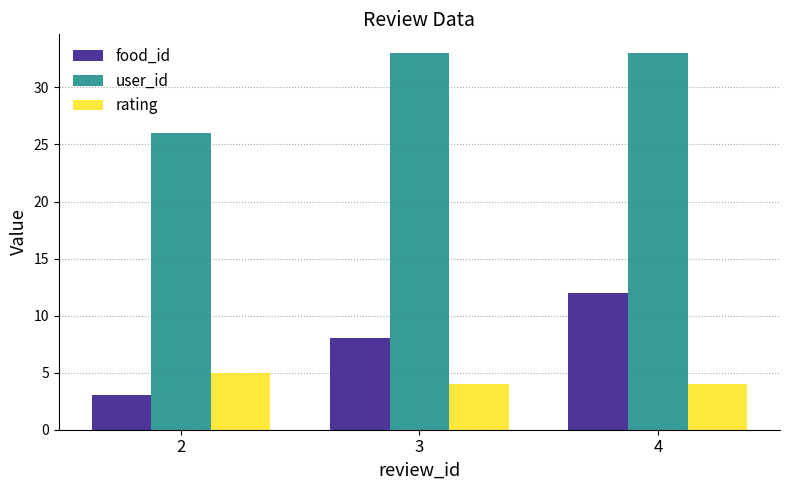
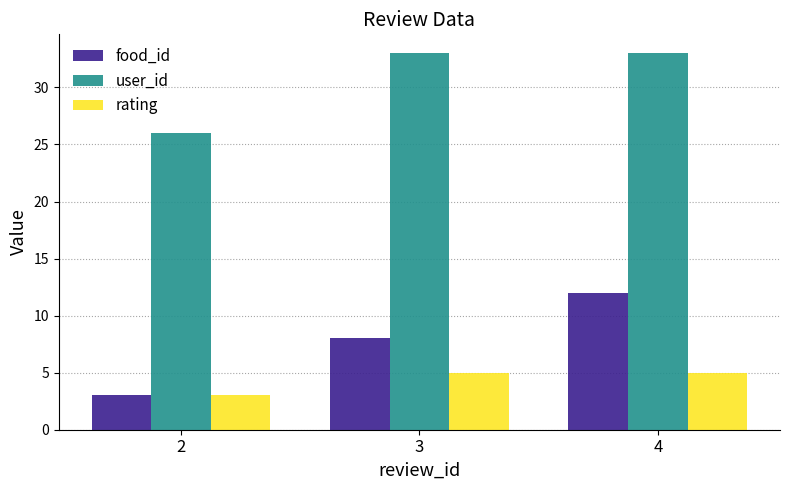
  {
    "food_id": {
      "2": 3,
      "3": 8,
      "4": 12
    },
    "user_id": {
      "2": 26,
      "3": 33,
      "4": 33
    },
    "rating": {
-     "2": 5,
-     "3": 4,
-     "4": 4
+     "2": 3,
+     "3": 5,
+     "4": 5
    }
  }
